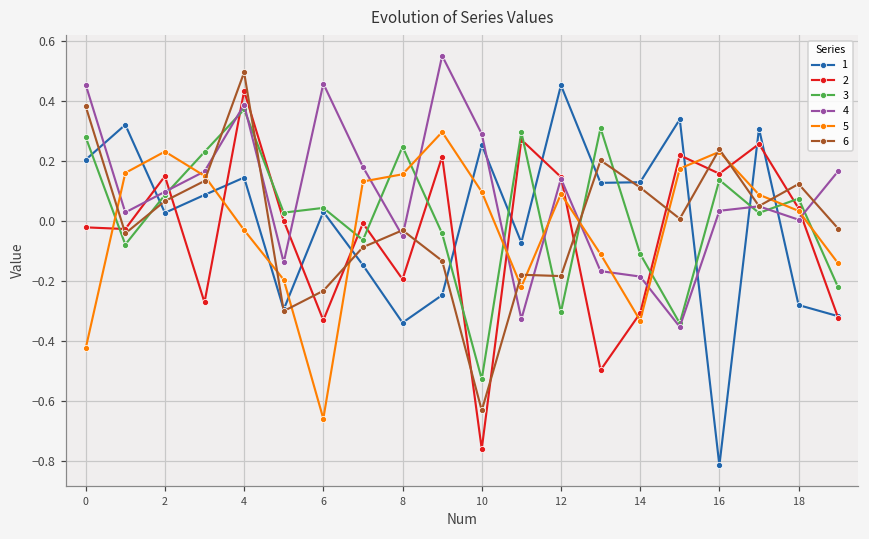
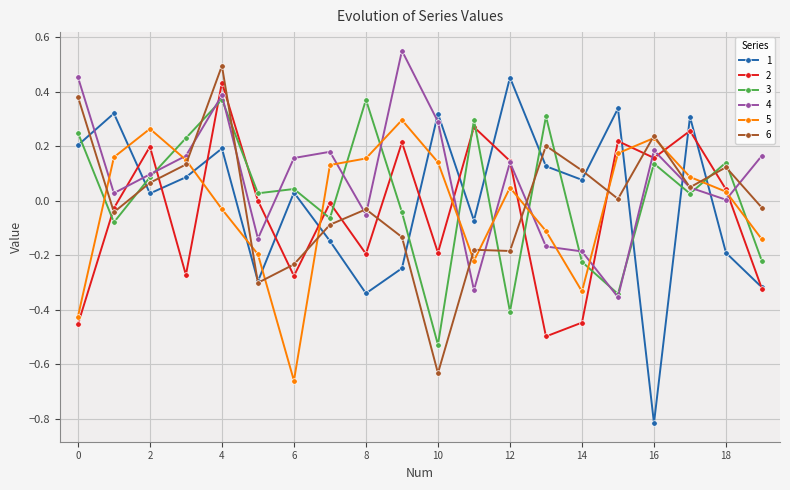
  {
    "1": {
      "0": 0.20,
      "2": 0.03,
-     "4": 0.14,
+     "4": 0.19,
      "6": 0.03,
      "8": -0.34,
-     "10": 0.25,
+     "10": 0.32,
      "12": 0.45,
-     "14": 0.13,
+     "14": 0.08,
      "16": -0.82,
-     "18": -0.28
+     "18": -0.19
    },
    "2": {
-     "0": -0.02,
-     "2": 0.15,
+     "0": -0.45,
+     "2": 0.20,
      "4": 0.43,
-     "6": -0.33,
+     "6": -0.28,
      "8": -0.19,
-     "10": -0.76,
-     "14": -0.31,
+     "10": -0.19,
+     "14": -0.45,
      "16": 0.16
    },
    "3": {
-     "0": 0.28,
+     "0": 0.25,
      "2": 0.09,
      "4": 0.37,
      "6": 0.04,
-     "8": 0.25,
+     "8": 0.37,
      "10": -0.53,
-     "12": -0.30,
-     "14": -0.11,
+     "12": -0.41,
+     "14": -0.22,
      "16": 0.14,
-     "18": 0.07
+     "18": 0.14
    },
    "4": {
      "0": 0.45,
      "2": 0.10,
      "4": 0.39,
-     "6": 0.46,
+     "6": 0.16,
      "8": -0.05,
      "10": 0.29,
      "14": -0.19,
-     "16": 0.03,
+     "16": 0.18,
      "18": 0.00
    },
    "5": {
      "0": -0.43,
-     "2": 0.23,
+     "2": 0.26,
      "4": -0.03,
      "6": -0.66,
      "8": 0.16,
-     "10": 0.10,
-     "12": 0.09,
+     "10": 0.14,
+     "12": 0.05,
      "14": -0.33
    },
    "6": {
      "0": 0.38,
      "2": 0.07,
      "4": 0.50,
      "6": -0.23,
      "8": -0.03,
      "10": -0.63,
      "12": -0.18,
      "14": 0.11,
      "18": 0.12
    }
  }
